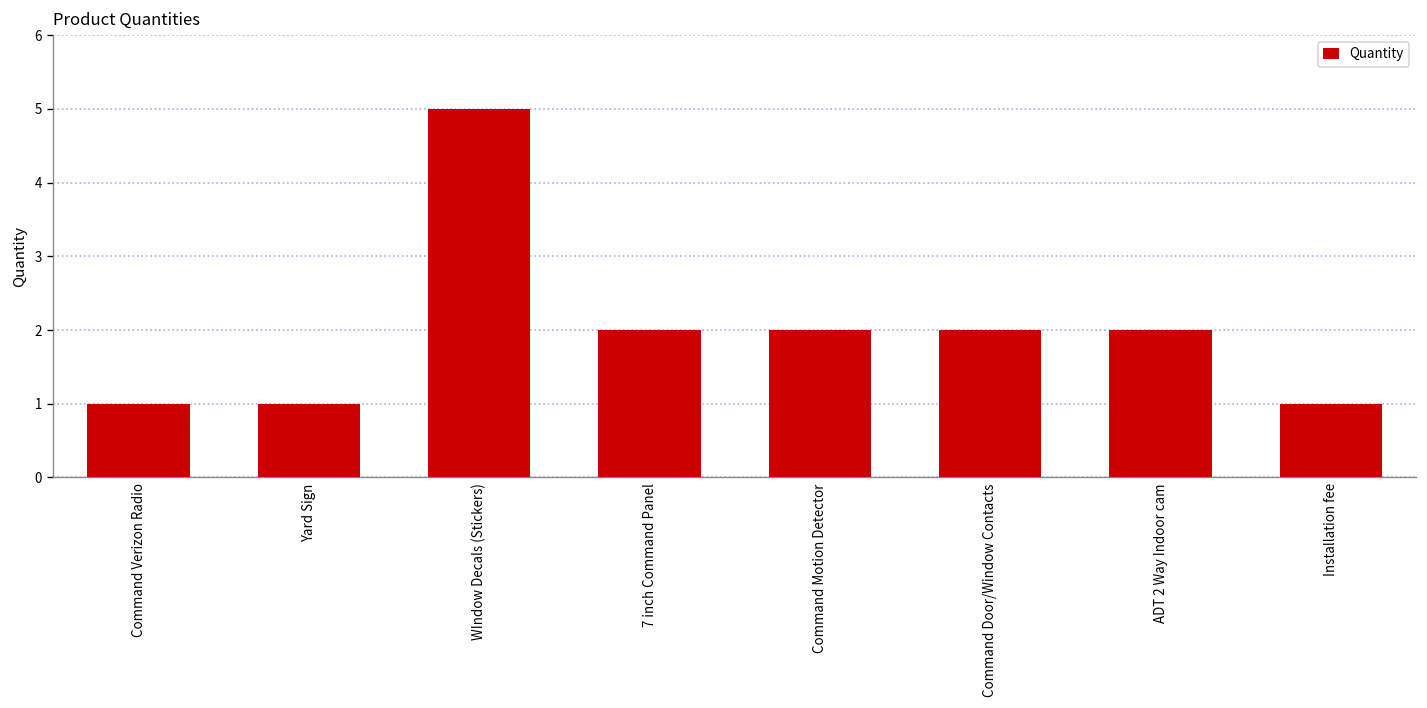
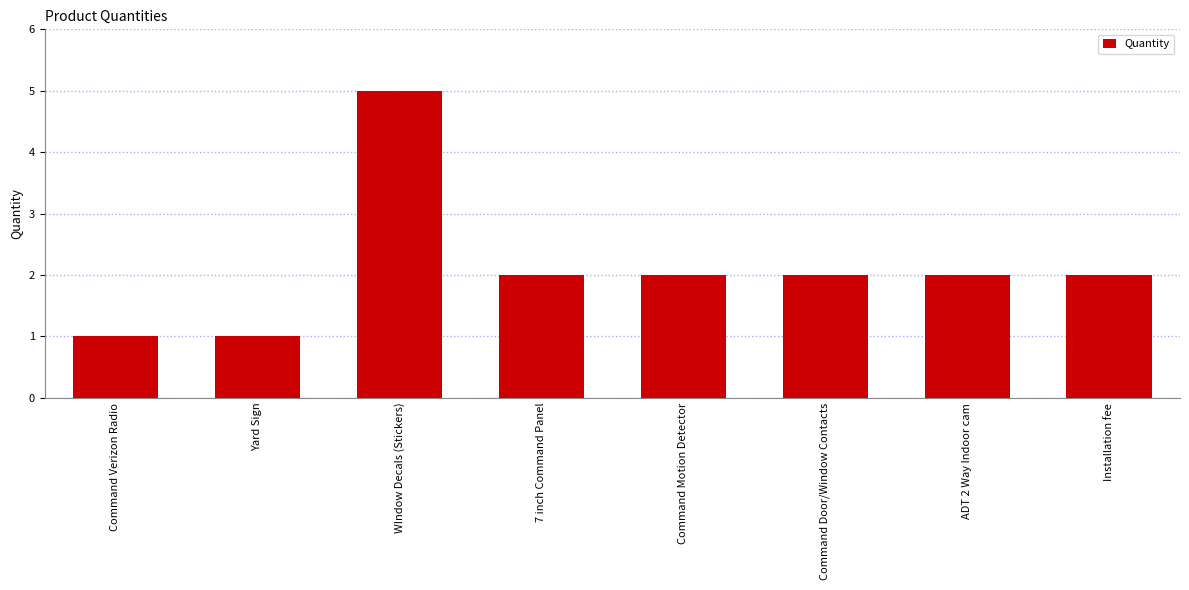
  {
    "Command Verizon Radio": 1,
    "Yard Sign": 1,
    "WIndow Decals (Stickers)": 5,
    "7 inch Command Panel": 2,
    "Command Motion Detector": 2,
    "Command Door/Window Contacts": 2,
    "ADT 2 Way Indoor cam": 2,
-   "Installation fee": 1
+   "Installation fee": 2
  }
